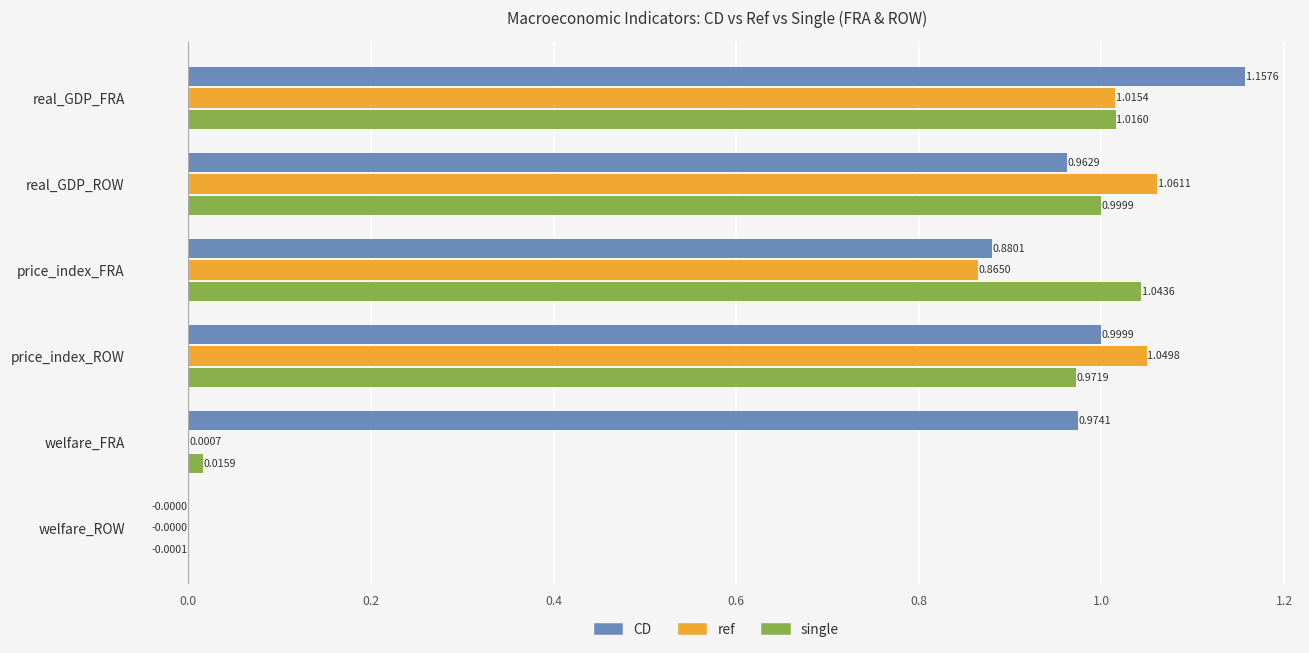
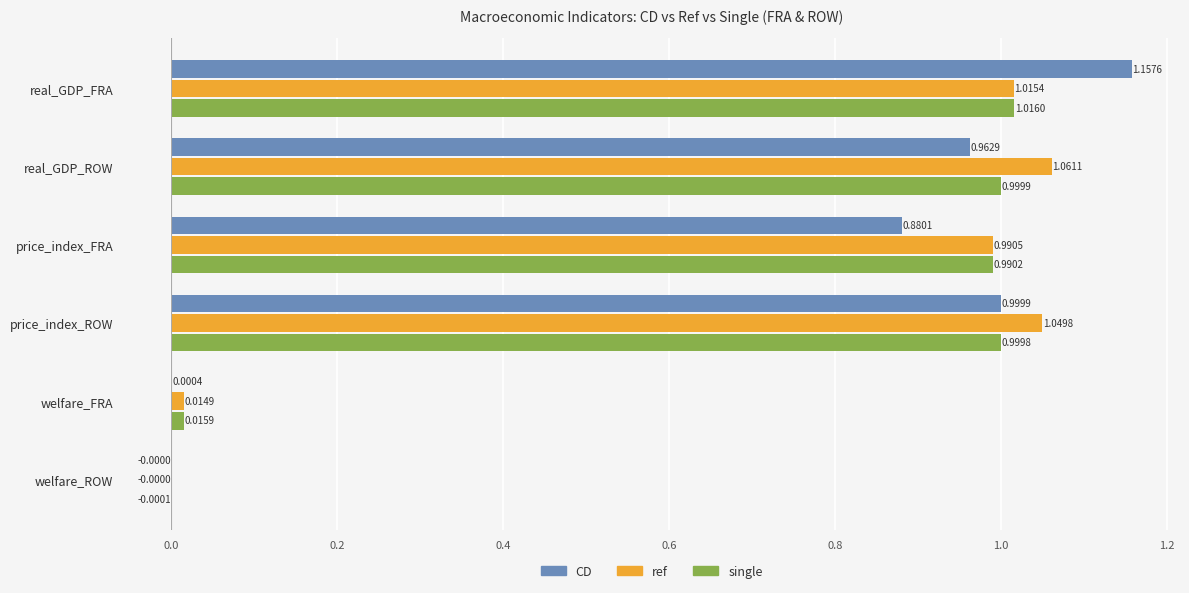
  {
    "CD": {
      "real_GDP_FRA": 1.1576,
      "real_GDP_ROW": 0.9629,
      "price_index_FRA": 0.8801,
      "price_index_ROW": 0.9999,
-     "welfare_FRA": 0.9741,
+     "welfare_FRA": 0.0004,
      "welfare_ROW": -0.0000
    },
    "ref": {
      "real_GDP_FRA": 1.0154,
      "real_GDP_ROW": 1.0611,
-     "price_index_FRA": 0.8650,
+     "price_index_FRA": 0.9905,
      "price_index_ROW": 1.0498,
-     "welfare_FRA": 0.0007,
+     "welfare_FRA": 0.0149,
      "welfare_ROW": -0.0000
    },
    "single": {
      "real_GDP_FRA": 1.0160,
      "real_GDP_ROW": 0.9999,
-     "price_index_FRA": 1.0436,
-     "price_index_ROW": 0.9719,
+     "price_index_FRA": 0.9902,
+     "price_index_ROW": 0.9998,
      "welfare_FRA": 0.0159,
      "welfare_ROW": -0.0001
    }
  }
